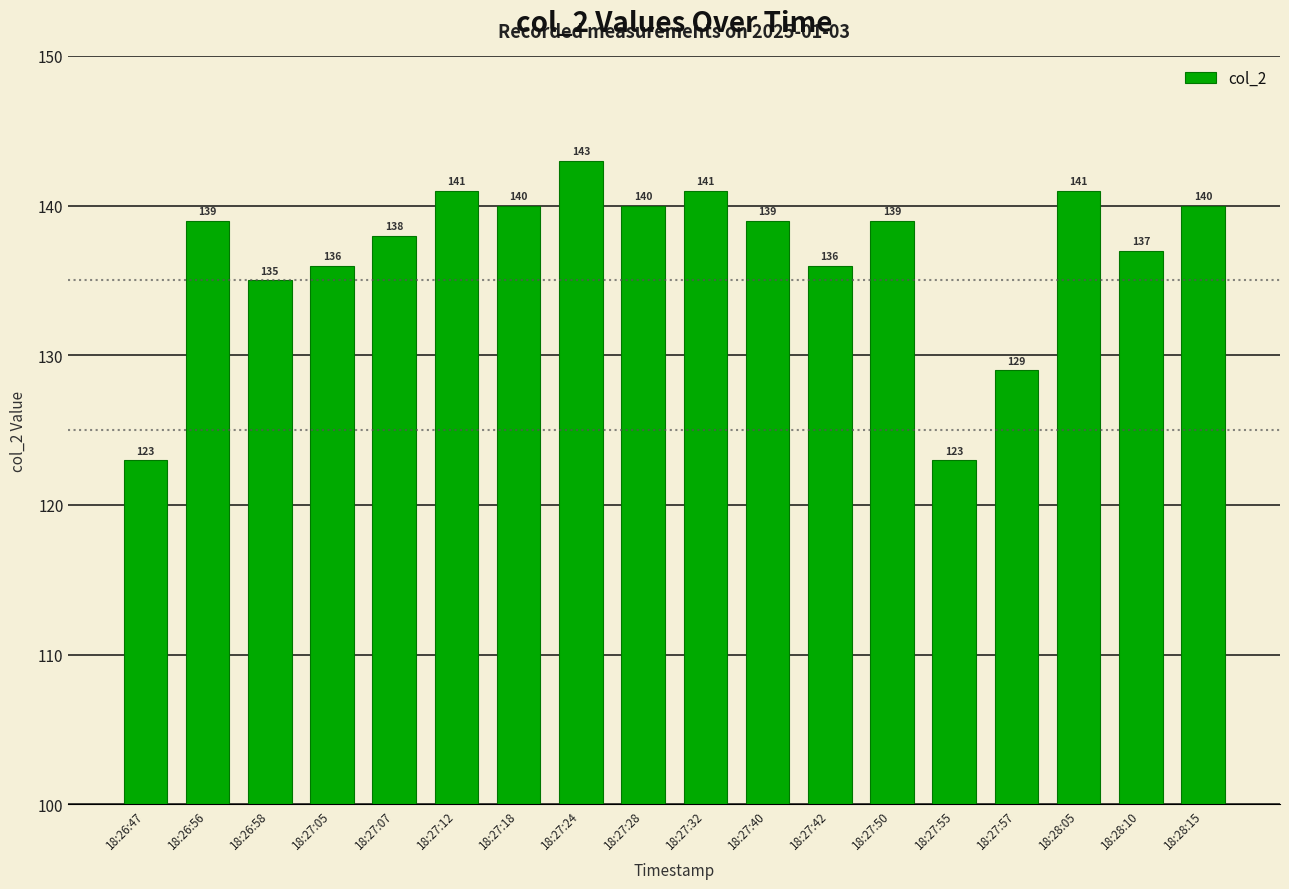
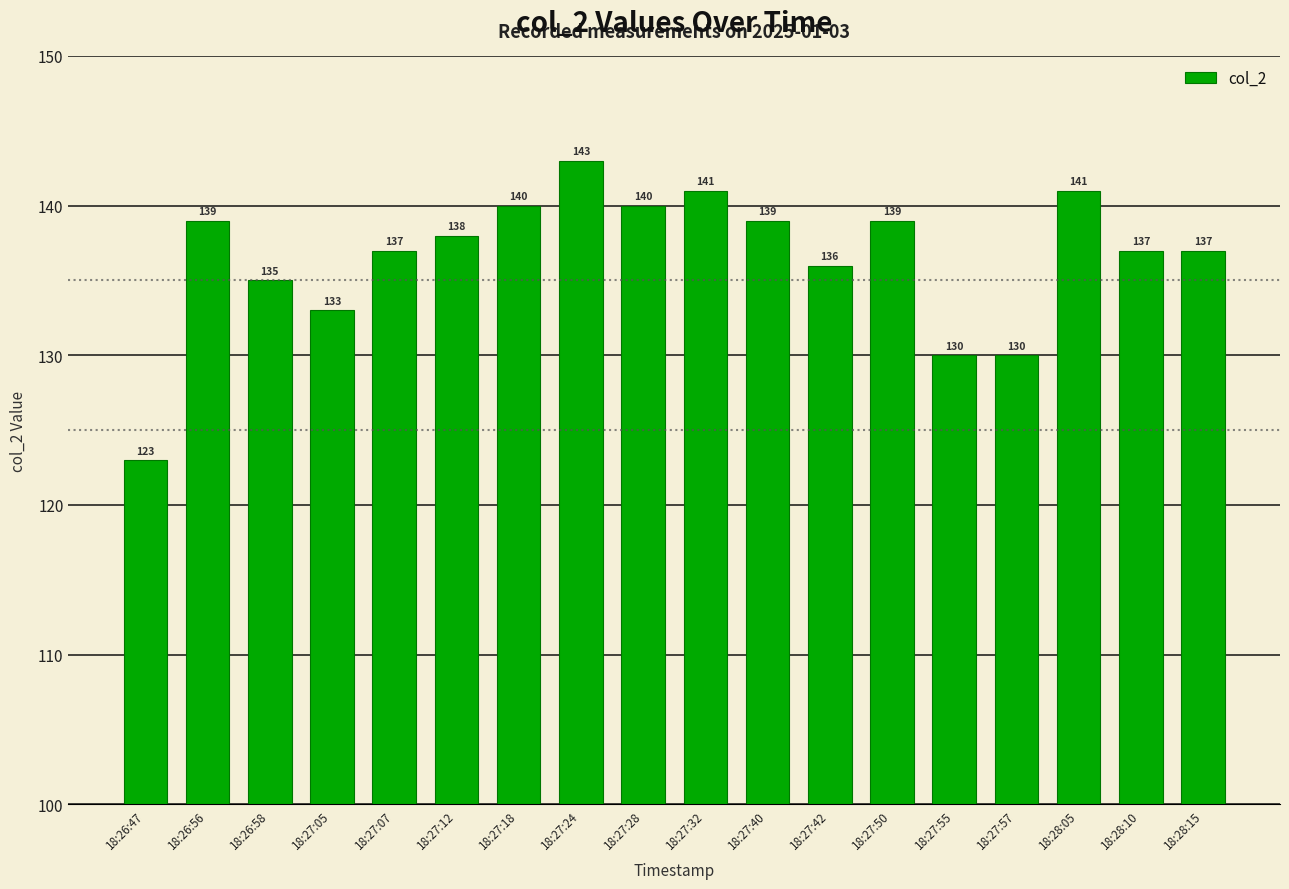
  {
    "18:26:47": 123,
    "18:26:56": 139,
    "18:26:58": 135,
-   "18:27:05": 136,
-   "18:27:07": 138,
-   "18:27:12": 141,
+   "18:27:05": 133,
+   "18:27:07": 137,
+   "18:27:12": 138,
    "18:27:18": 140,
    "18:27:24": 143,
    "18:27:28": 140,
    "18:27:32": 141,
    "18:27:40": 139,
    "18:27:42": 136,
    "18:27:50": 139,
-   "18:27:55": 123,
-   "18:27:57": 129,
+   "18:27:55": 130,
+   "18:27:57": 130,
    "18:28:05": 141,
    "18:28:10": 137,
-   "18:28:15": 140
+   "18:28:15": 137
  }
